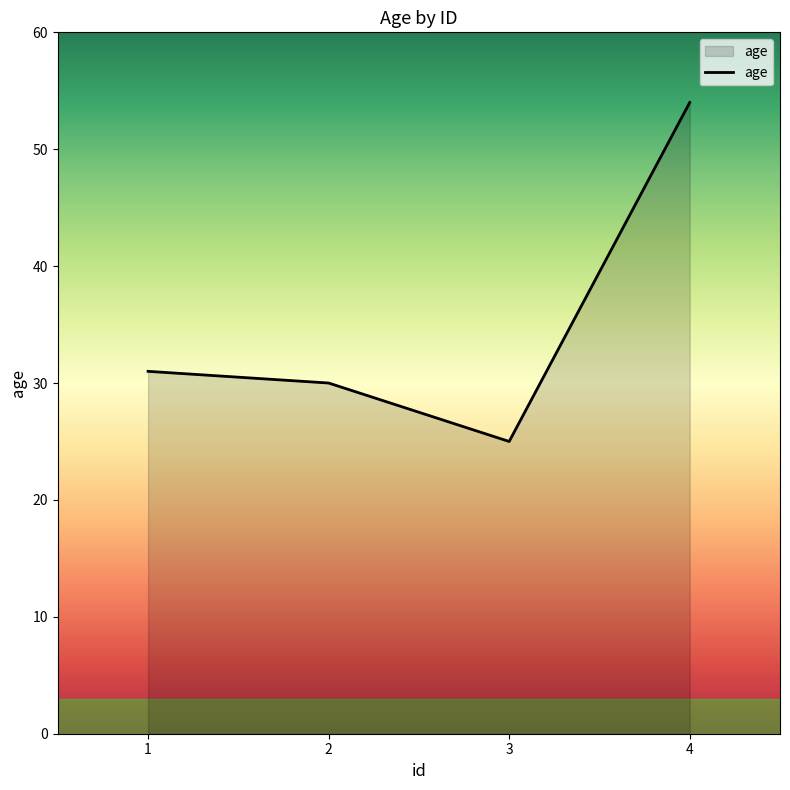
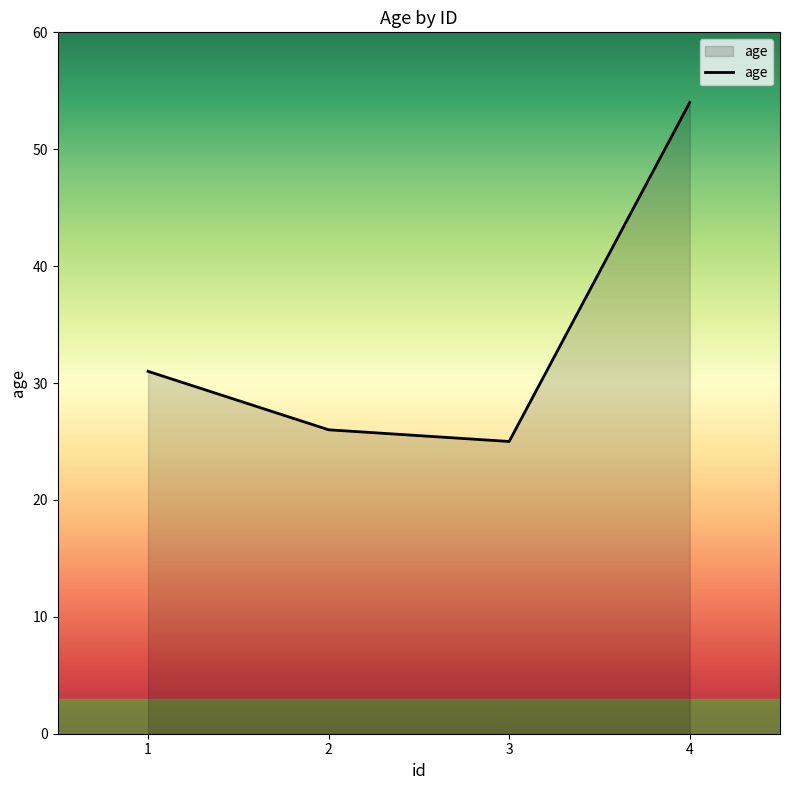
  {
    "1": 31,
-   "2": 30,
+   "2": 26,
    "3": 25,
    "4": 54
  }
